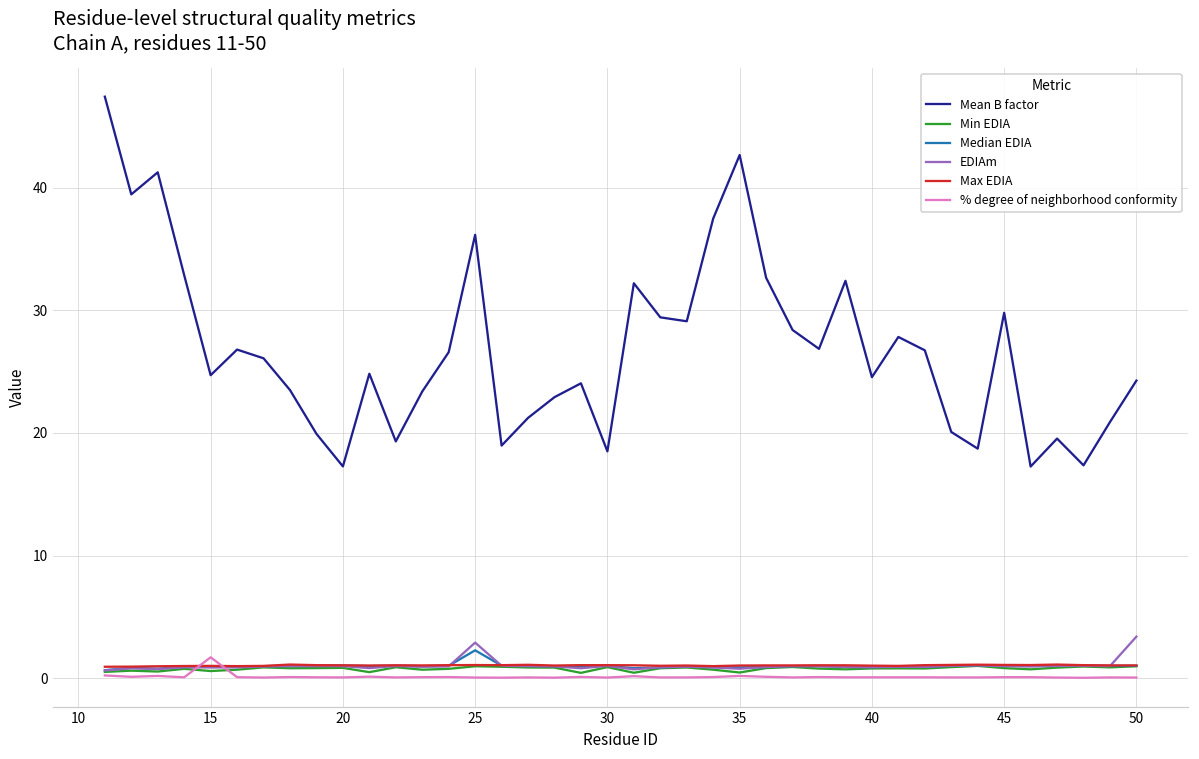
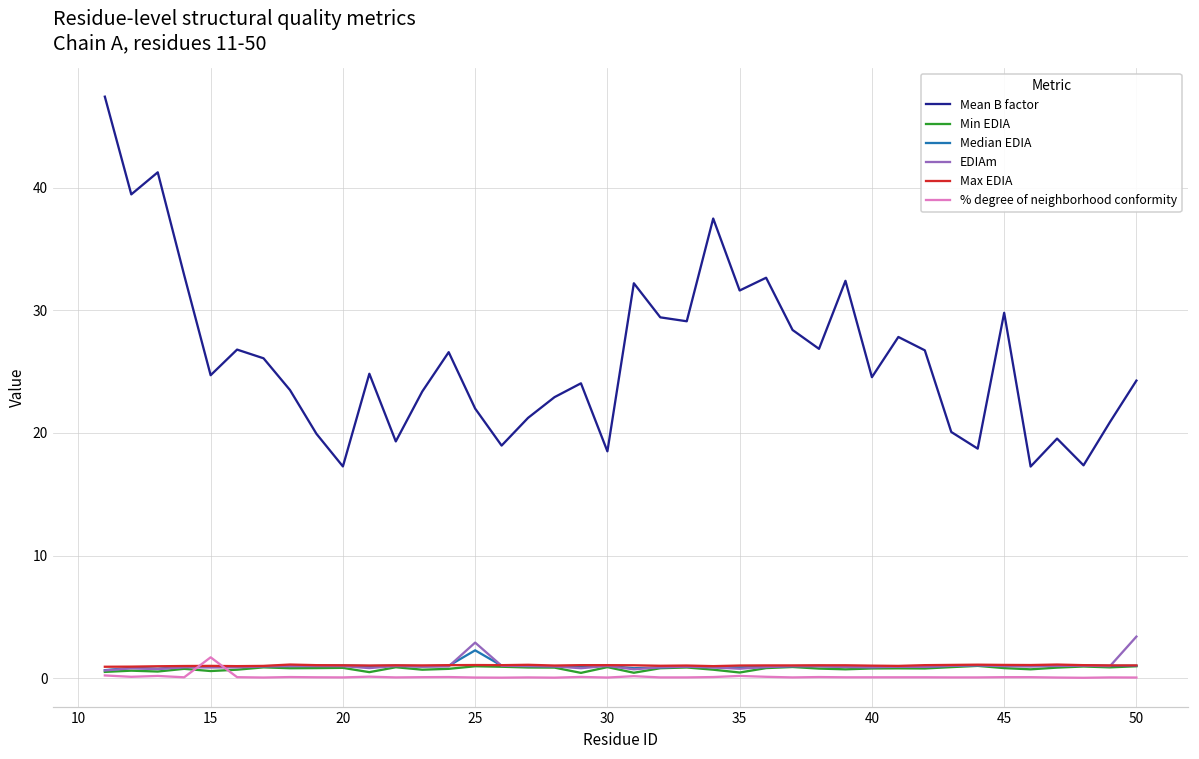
  {
    "Mean B factor": {
      "15": 24.7,
      "20": 17.3,
-     "25": 36.2,
+     "25": 22.0,
      "30": 18.5,
-     "35": 42.7,
+     "35": 31.6,
      "40": 24.6,
      "45": 29.8,
      "50": 24.3
    },
    "Min EDIA": {
      "15": 0.6,
      "35": 0.5
    },
    "Median EDIA": {
      "25": 2.3
    },
    "EDIAm": {
      "25": 2.9,
      "50": 3.4
    },
    "% degree of neighborhood conformity": {
      "15": 1.7,
      "20": 0.1,
      "25": 0.1,
      "30": 0.1,
      "35": 0.2,
      "40": 0.1,
      "45": 0.1,
      "50": 0.1
    }
  }
